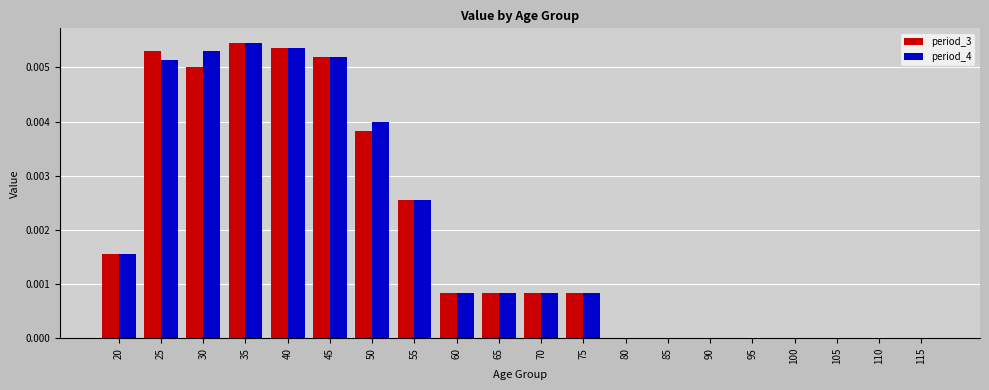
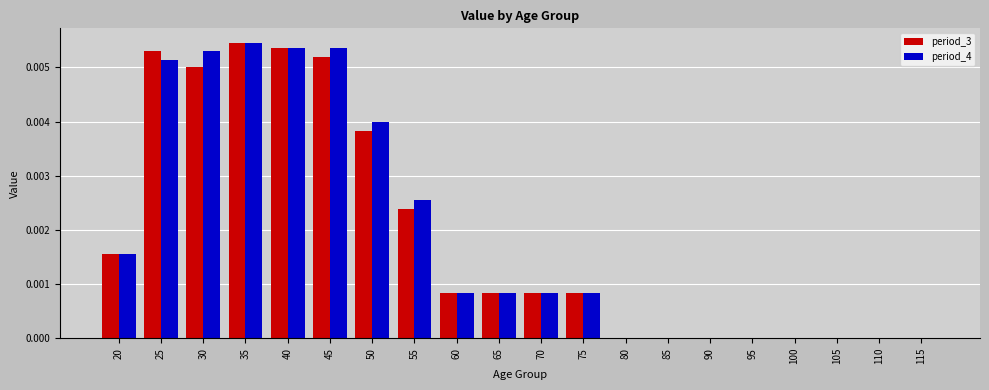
  {
    "period_3": {
      "20": 0.0016,
      "25": 0.0053,
      "30": 0.0050,
      "35": 0.0055,
      "40": 0.0054,
      "45": 0.0052,
      "50": 0.0038,
-     "55": 0.0026,
+     "55": 0.0024,
      "60": 0.0008,
      "65": 0.0008,
      "70": 0.0008,
      "75": 0.0008,
      "80": 0.0000,
      "85": 0.0000,
      "90": 0.0000,
      "95": 0.0000,
      "100": 0.0000,
      "105": 0.0000,
      "110": 0.0000,
      "115": 0.0000
    },
    "period_4": {
      "20": 0.0016,
      "25": 0.0051,
      "30": 0.0053,
      "35": 0.0055,
      "40": 0.0054,
-     "45": 0.0052,
+     "45": 0.0054,
      "50": 0.0040,
      "55": 0.0026,
      "60": 0.0008,
      "65": 0.0008,
      "70": 0.0008,
      "75": 0.0008,
      "80": 0.0000,
      "85": 0.0000,
      "90": 0.0000,
      "95": 0.0000,
      "100": 0.0000,
      "105": 0.0000,
      "110": 0.0000,
      "115": 0.0000
    }
  }
